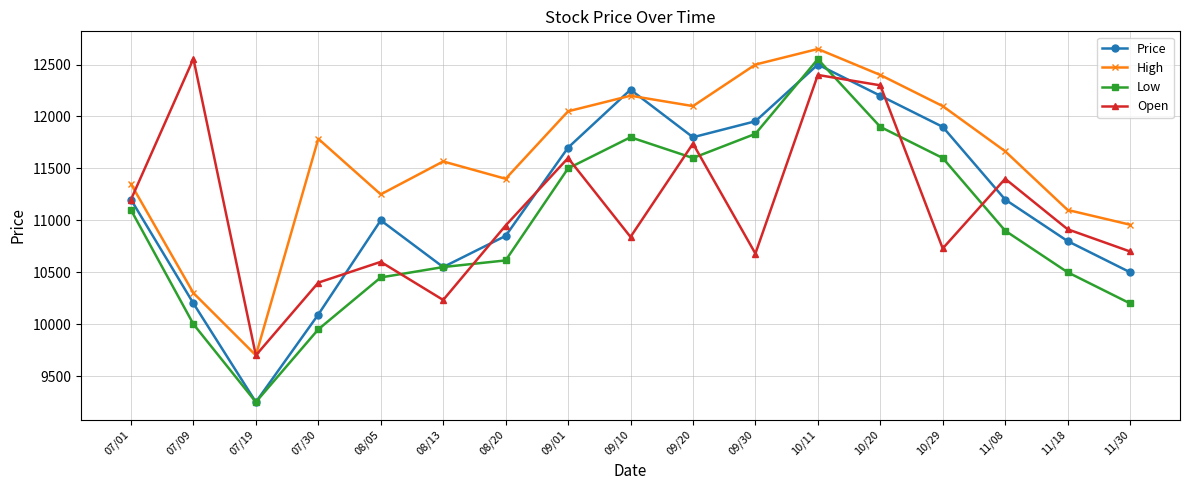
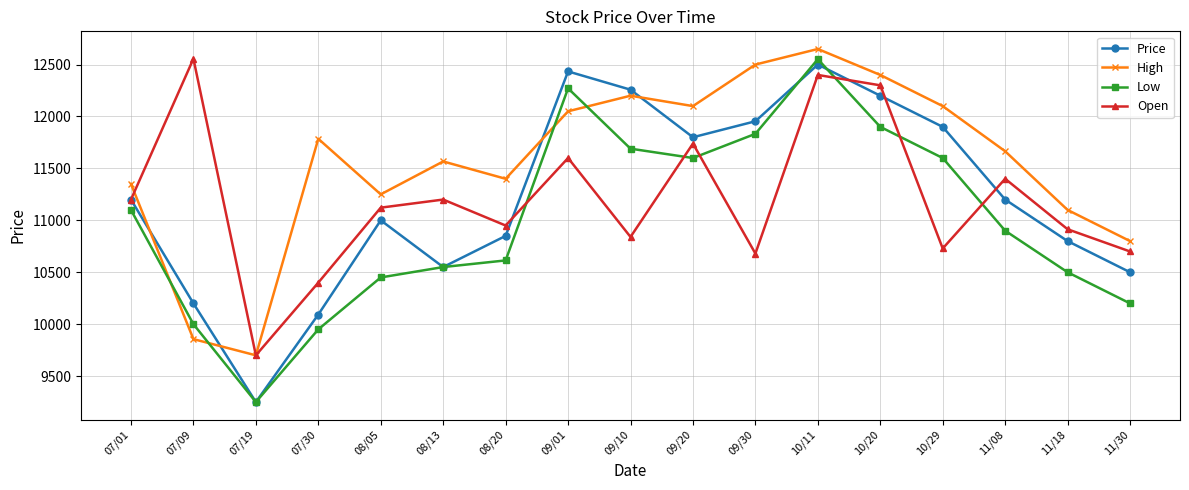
  {
    "Price": {
      "07/09": 10200,
      "07/30": 10090,
      "08/05": 11000,
      "08/20": 10850,
-     "09/01": 11700,
+     "09/01": 12430,
      "09/10": 12260,
      "09/20": 11800,
      "09/30": 11950,
      "10/11": 12500,
      "10/20": 12200,
      "10/29": 11900,
      "11/08": 11200,
      "11/18": 10800,
      "11/30": 10500
    },
    "High": {
      "07/01": 11350,
-     "07/09": 10300,
+     "07/09": 9860,
      "07/30": 11790,
      "08/05": 11250,
      "08/13": 11570,
      "08/20": 11400,
      "09/01": 12050,
      "09/10": 12200,
      "09/20": 12100,
      "09/30": 12500,
      "10/11": 12650,
      "10/20": 12400,
      "10/29": 12100,
      "11/08": 11670,
      "11/18": 11100,
-     "11/30": 10960
+     "11/30": 10800
    },
    "Low": {
      "07/01": 11100,
      "07/09": 10000,
      "07/30": 9950,
      "08/05": 10450,
      "08/20": 10610,
-     "09/01": 11500,
-     "09/10": 11800,
+     "09/01": 12270,
+     "09/10": 11690,
      "09/20": 11600,
      "09/30": 11830,
      "10/11": 12550,
      "10/20": 11900,
      "10/29": 11600,
      "11/08": 10900,
      "11/18": 10500,
      "11/30": 10200
    },
    "Open": {
      "07/09": 12560,
      "07/30": 10400,
-     "08/05": 10600,
-     "08/13": 10230,
+     "08/05": 11120,
+     "08/13": 11200,
      "08/20": 10950,
      "09/01": 11600,
      "09/10": 10840,
      "09/20": 11740,
      "09/30": 10680,
      "10/11": 12400,
      "10/20": 12300,
      "10/29": 10730,
      "11/08": 11400,
      "11/18": 10910,
      "11/30": 10700
    }
  }
